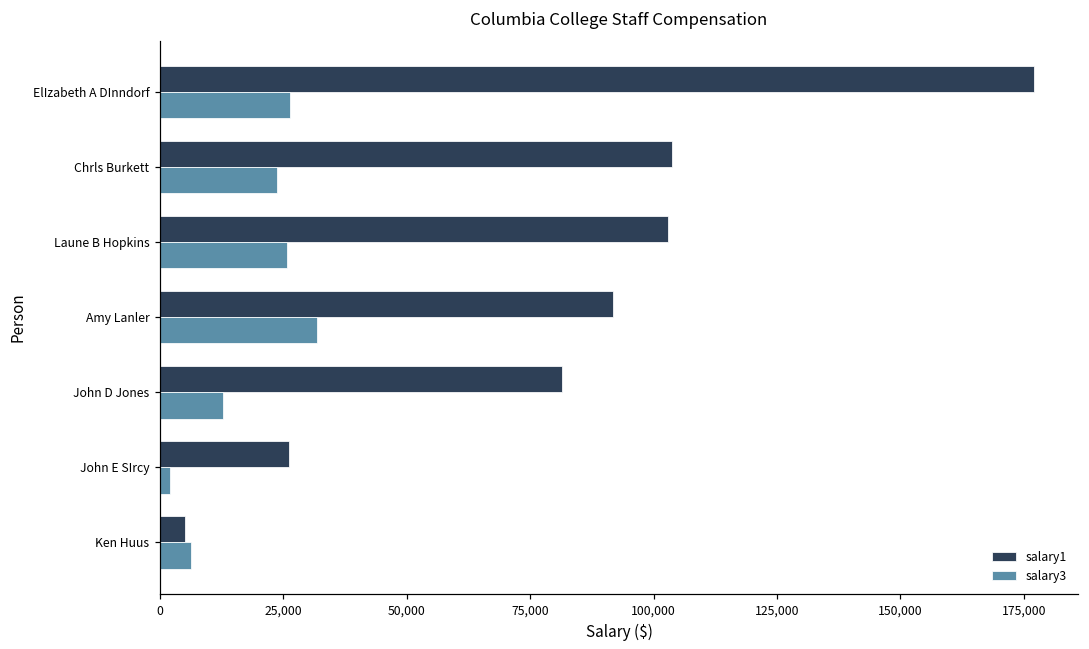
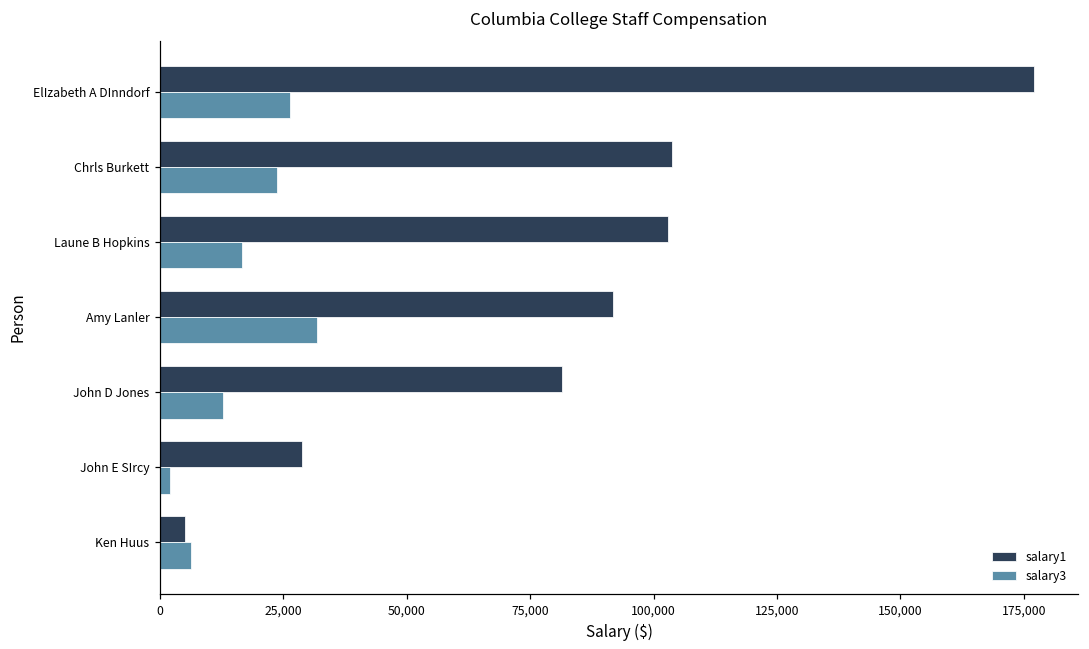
  {
    "salary1": {
      "ElIzabeth A DInndorf": "177,000",
      "Chrls Burkett": "104,000",
      "Laune B Hopkins": "103,000",
      "Amy Lanler": "92,000",
      "John D Jones": "81,000",
-     "John E SIrcy": "26,000",
+     "John E SIrcy": "29,000",
      "Ken Huus": "5,000"
    },
    "salary3": {
      "ElIzabeth A DInndorf": "26,000",
      "Chrls Burkett": "24,000",
-     "Laune B Hopkins": "26,000",
+     "Laune B Hopkins": "17,000",
      "Amy Lanler": "32,000",
      "John D Jones": "13,000",
      "John E SIrcy": "2,000",
      "Ken Huus": "6,000"
    }
  }
